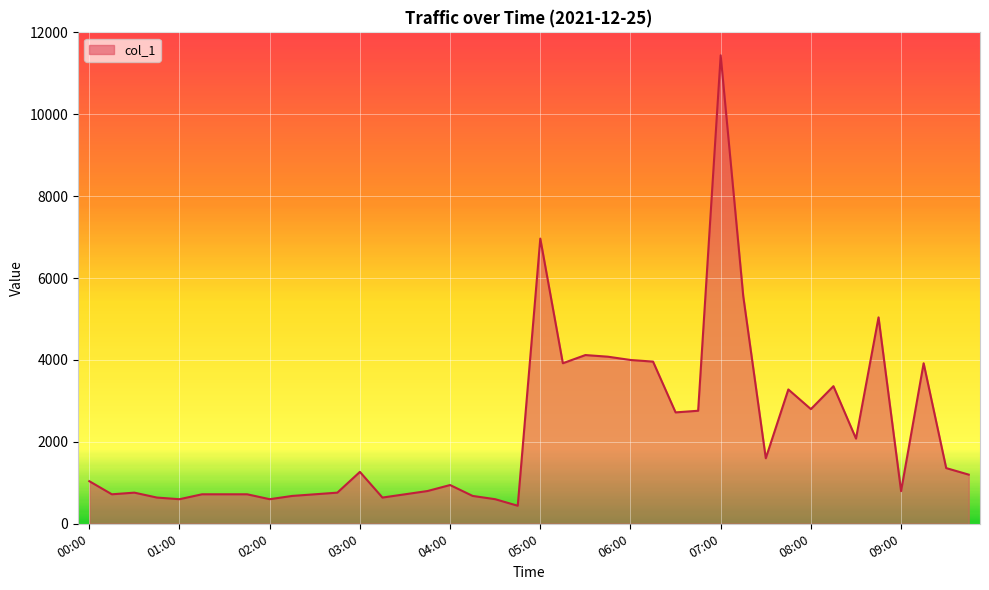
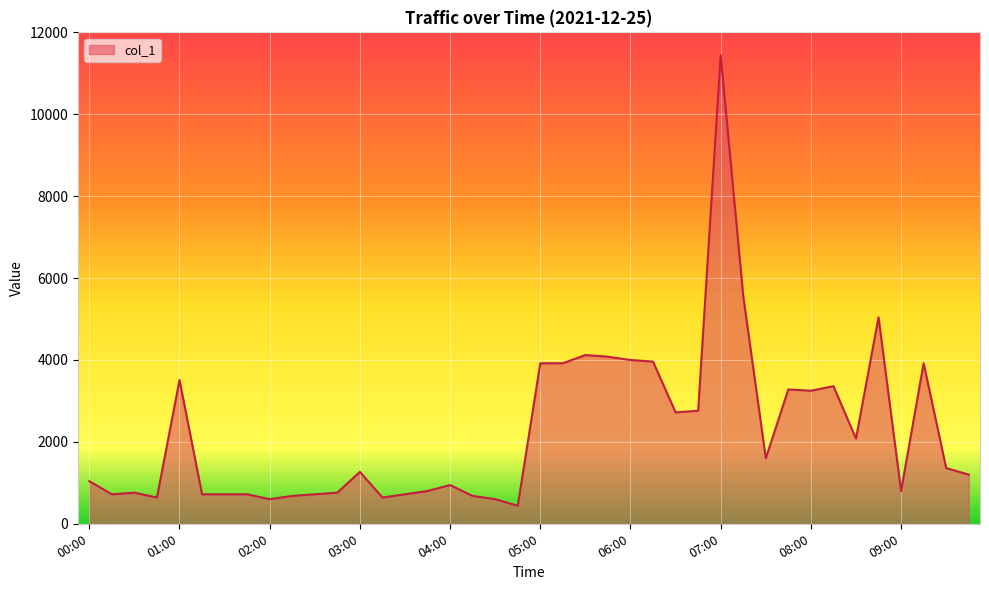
  {
    "00:00": 1000,
-   "01:00": 600,
+   "01:00": 3500,
    "02:00": 600,
    "03:00": 1300,
    "04:00": 900,
-   "05:00": 7000,
+   "05:00": 3900,
    "06:00": 4000,
    "07:00": 11400,
-   "08:00": 2800,
+   "08:00": 3200,
    "09:00": 800
  }
